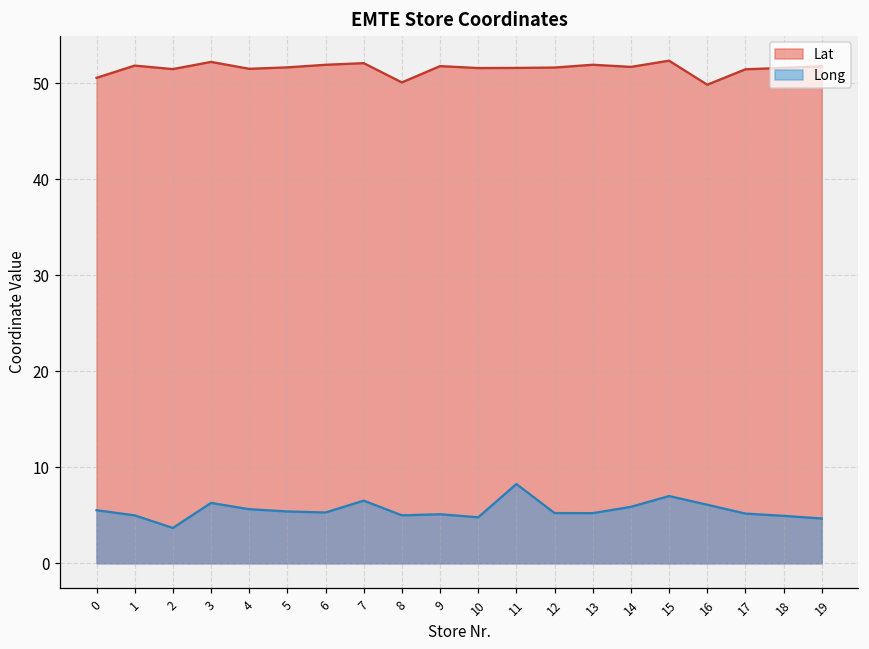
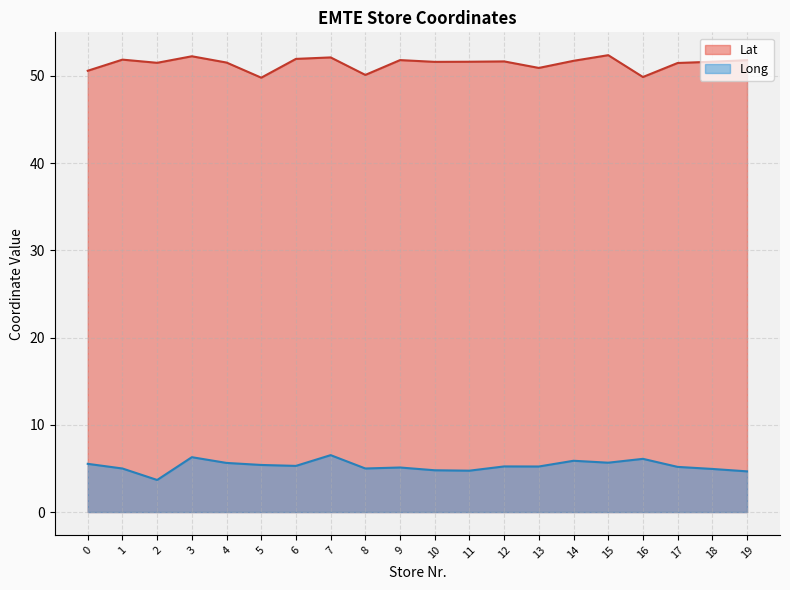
  {
    "Lat": {
      "0": 51,
      "1": 52,
      "2": 52,
      "3": 52,
      "4": 52,
-     "5": 52,
+     "5": 50,
      "6": 52,
      "7": 52,
      "8": 50,
      "9": 52,
      "10": 52,
      "11": 52,
      "12": 52,
-     "13": 52,
+     "13": 51,
      "14": 52,
      "15": 52,
      "16": 50,
      "17": 51
    },
    "Long": {
      "0": 6,
      "1": 5,
      "2": 4,
      "3": 6,
      "4": 6,
      "5": 5,
      "6": 5,
      "7": 7,
      "8": 5,
      "9": 5,
      "10": 5,
-     "11": 8,
+     "11": 5,
      "12": 5,
      "13": 5,
      "14": 6,
-     "15": 7,
+     "15": 6,
      "16": 6,
      "17": 5,
      "18": 5,
      "19": 5
    }
  }
